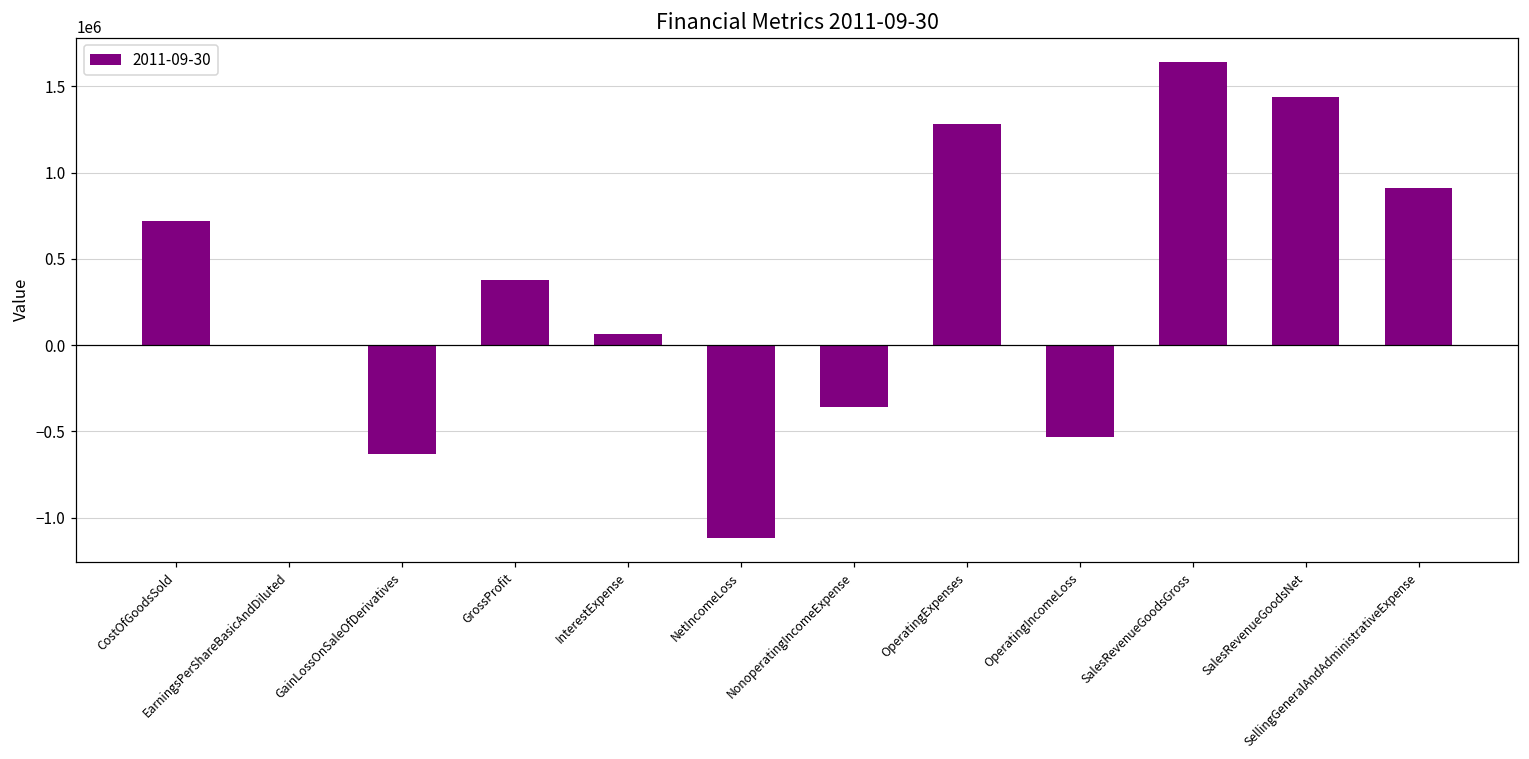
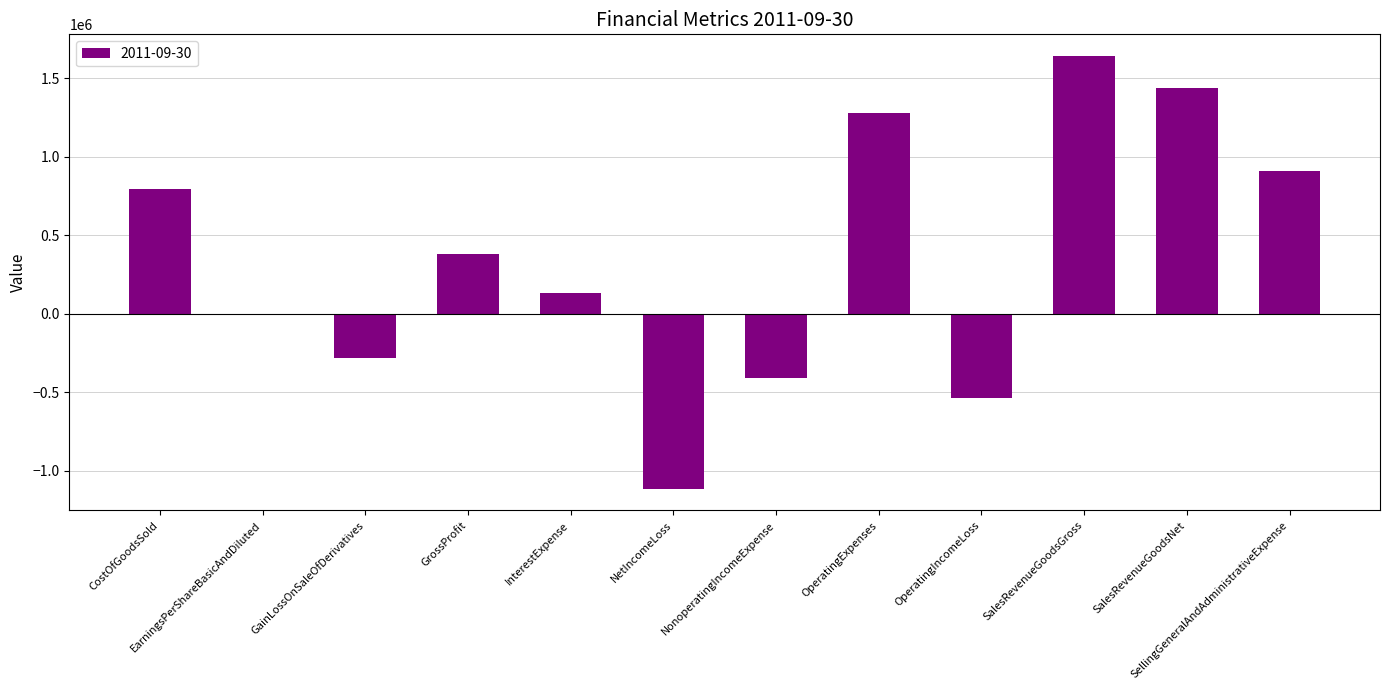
  {
-   "CostOfGoodsSold": 720000,
-   "GainLossOnSaleOfDerivatives": -630000,
+   "CostOfGoodsSold": 800000,
+   "GainLossOnSaleOfDerivatives": -280000,
    "GrossProfit": 380000,
-   "InterestExpense": 60000,
+   "InterestExpense": 130000,
    "NetIncomeLoss": -1120000,
-   "NonoperatingIncomeExpense": -360000,
+   "NonoperatingIncomeExpense": -410000,
    "OperatingExpenses": 1280000,
    "OperatingIncomeLoss": -530000,
    "SalesRevenueGoodsGross": 1640000,
    "SalesRevenueGoodsNet": 1440000,
    "SellingGeneralAndAdministrativeExpense": 910000
  }
